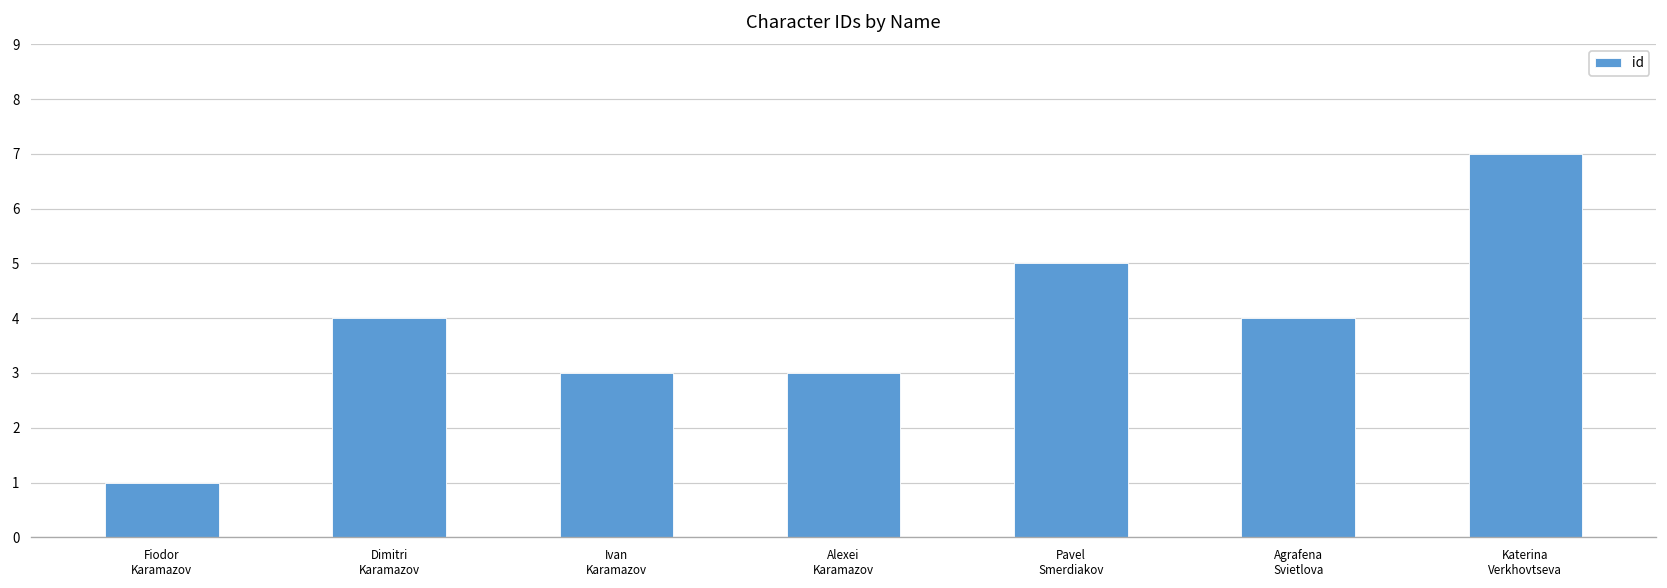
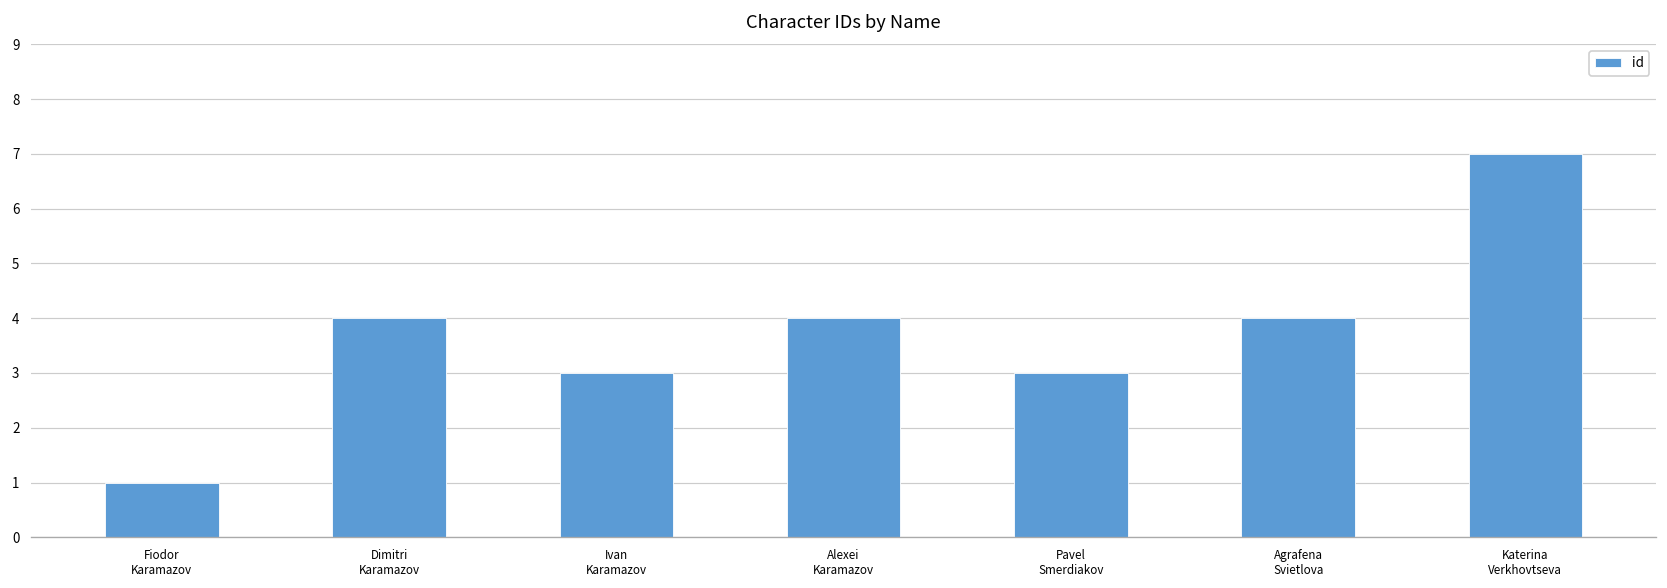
  {
    "Fiodor Karamazov": 1,
    "Dimitri Karamazov": 4,
    "Ivan Karamazov": 3,
-   "Alexei Karamazov": 3,
-   "Pavel Smerdiakov": 5,
+   "Alexei Karamazov": 4,
+   "Pavel Smerdiakov": 3,
    "Agrafena Svietlova": 4,
    "Katerina Verkhovtseva": 7
  }
